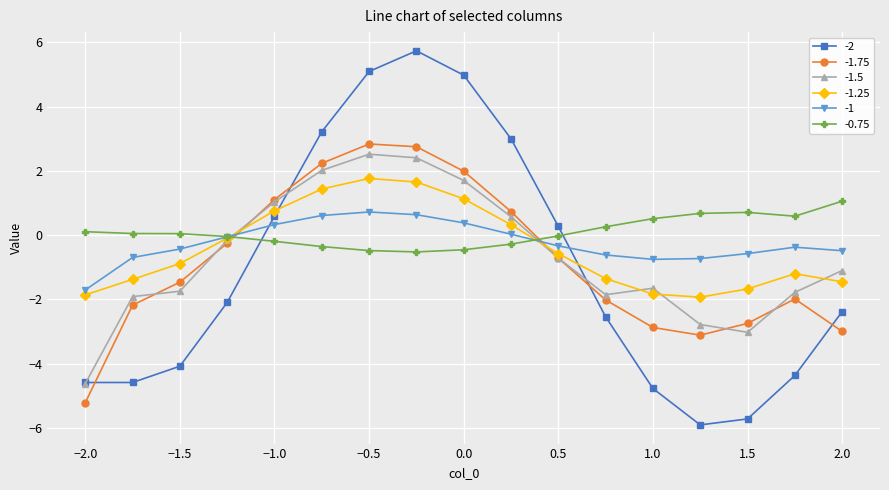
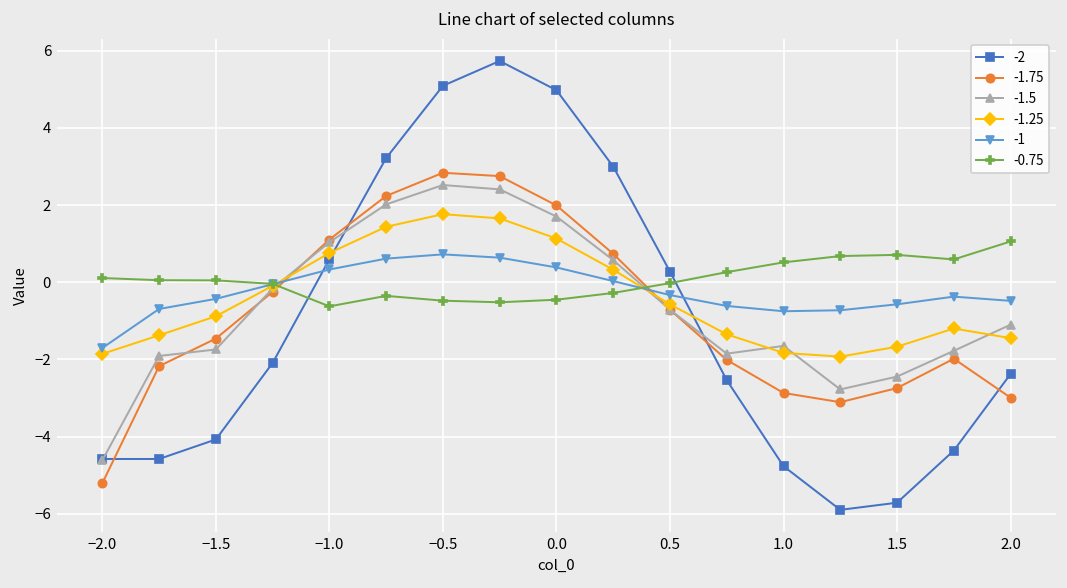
  {
    "-1.75": {
      "−2.0": -5.2,
      "−1.5": -1.5,
      "−0.5": 2.8,
      "0.0": 2.0,
      "1.0": -2.9,
      "1.5": -2.7,
      "2.0": -3.0
    },
    "-1.5": {
      "−1.5": -1.7,
      "−0.5": 2.5,
      "0.0": 1.7,
      "1.0": -1.7,
-     "1.5": -3.0,
+     "1.5": -2.4,
      "2.0": -1.1
    },
    "-1.25": {
      "−2.0": -1.9,
      "−1.5": -0.9,
      "−1.0": 0.8,
      "−0.5": 1.8,
      "0.0": 1.1,
      "0.5": -0.6,
      "1.0": -1.8,
      "1.5": -1.7,
      "2.0": -1.4
    },
    "-0.75": {
      "−2.0": 0.1,
      "−1.5": 0.0,
-     "−1.0": -0.2,
+     "−1.0": -0.6,
      "−0.5": -0.5,
      "0.0": -0.5,
      "0.5": 0.0,
      "1.0": 0.5,
      "1.5": 0.7,
      "2.0": 1.1
    }
  }
